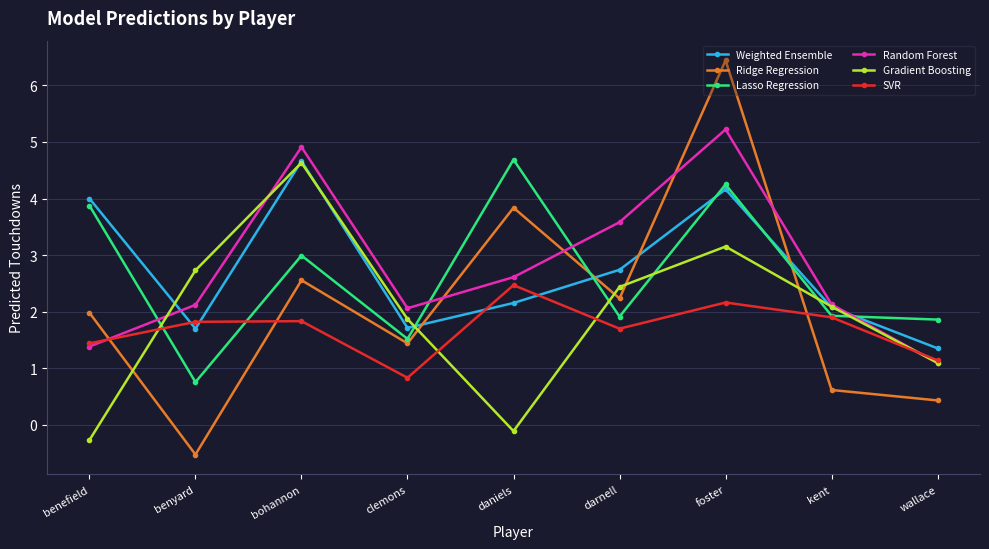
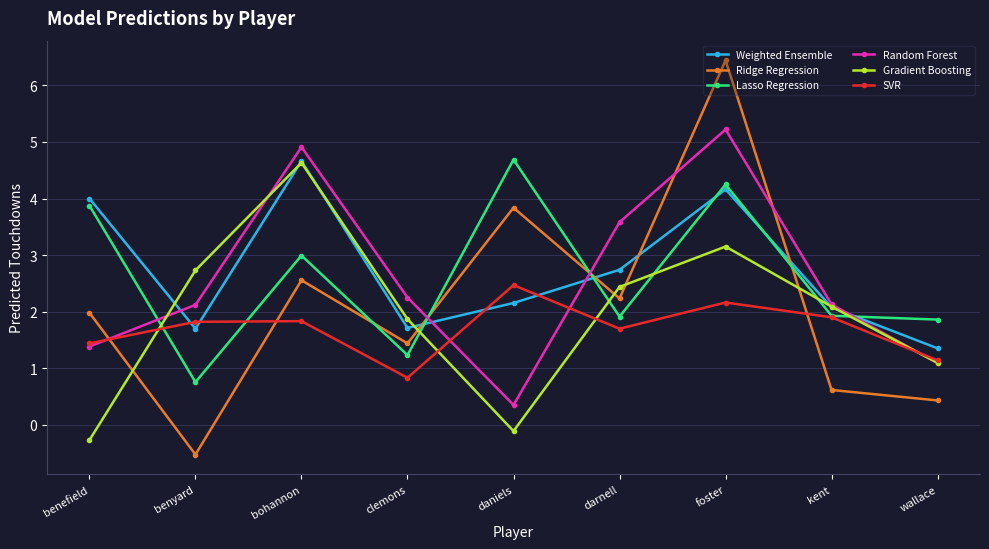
  {
    "Weighted Ensemble": {
      "benefield": 4.0,
      "benyard": 1.7,
      "clemons": 1.7,
      "daniels": 2.2,
      "darnell": 2.7,
      "foster": 4.2,
      "wallace": 1.4
    },
    "Ridge Regression": {
      "benefield": 2.0,
      "benyard": -0.5,
      "bohannon": 2.6,
      "clemons": 1.4,
      "daniels": 3.8,
      "darnell": 2.2,
      "kent": 0.6,
      "wallace": 0.4
    },
    "Lasso Regression": {
      "benefield": 3.9,
      "benyard": 0.8,
      "bohannon": 3.0,
-     "clemons": 1.5,
+     "clemons": 1.2,
      "daniels": 4.7,
      "darnell": 1.9,
      "foster": 4.2,
      "wallace": 1.9
    },
    "Random Forest": {
      "benefield": 1.4,
      "benyard": 2.1,
      "bohannon": 4.9,
-     "clemons": 2.1,
-     "daniels": 2.6,
+     "clemons": 2.3,
+     "daniels": 0.4,
      "darnell": 3.6,
      "foster": 5.2
    },
    "Gradient Boosting": {
      "benefield": -0.3,
      "benyard": 2.7,
      "clemons": 1.9,
      "daniels": -0.1,
      "darnell": 2.4,
      "foster": 3.2
    },
    "SVR": {
      "benefield": 1.4,
      "benyard": 1.8,
      "bohannon": 1.8,
      "clemons": 0.8,
      "daniels": 2.5,
      "darnell": 1.7,
      "foster": 2.2
    }
  }
